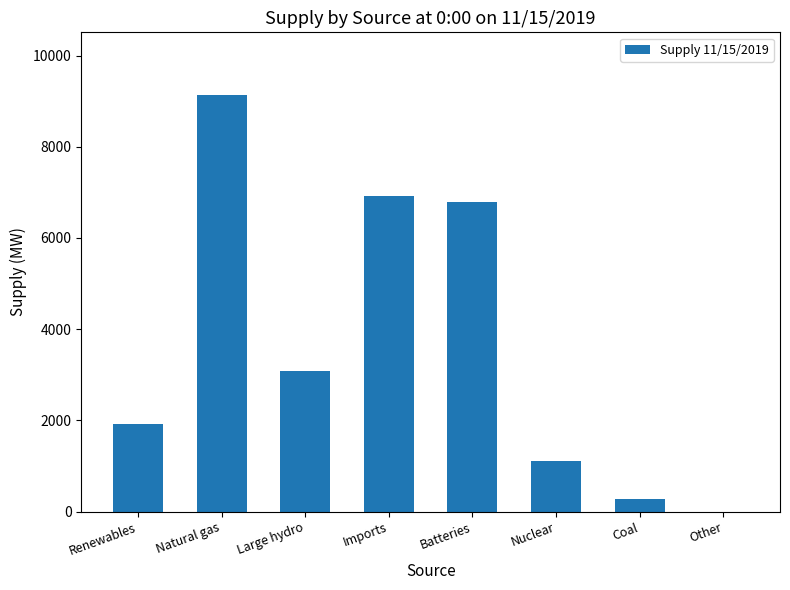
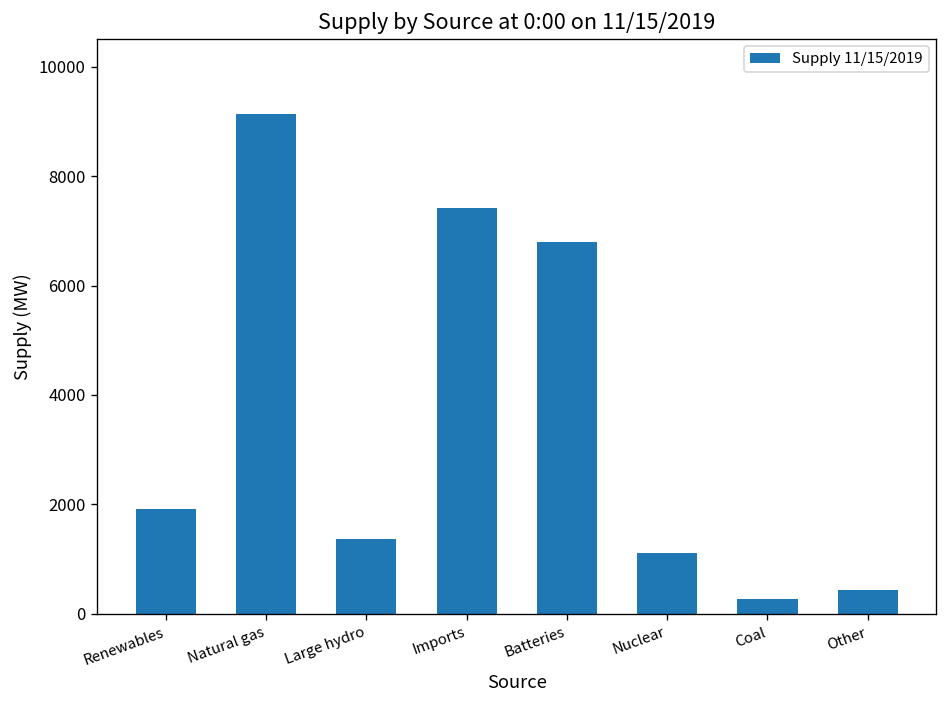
  {
    "Renewables": 1900,
    "Natural gas": 9100,
-   "Large hydro": 3100,
-   "Imports": 6900,
+   "Large hydro": 1400,
+   "Imports": 7400,
    "Batteries": 6800,
    "Nuclear": 1100,
    "Coal": 300,
-   "Other": 0
+   "Other": 400
  }
